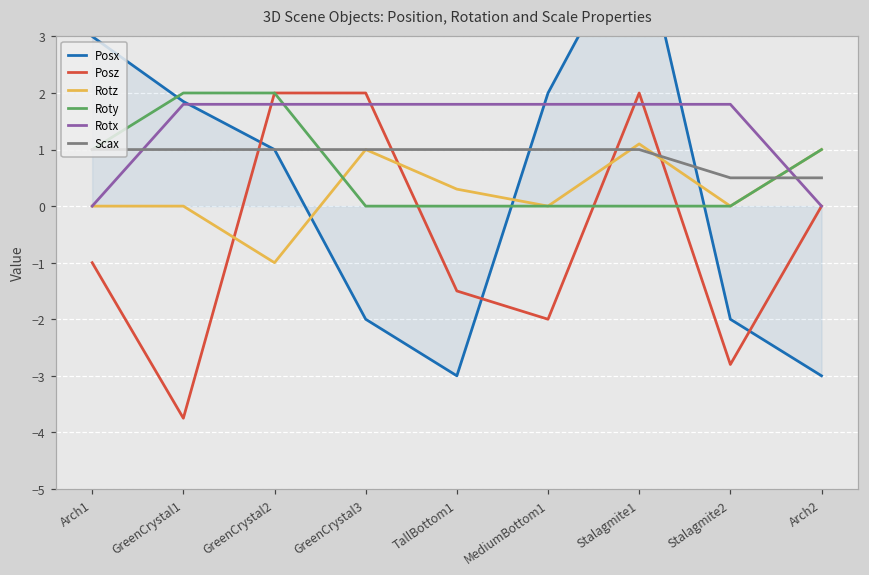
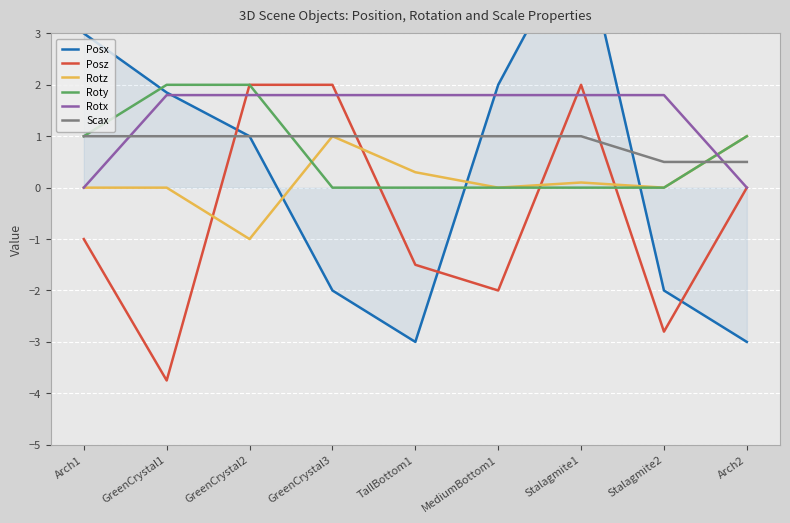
  {
    "Posz": {
      "Arch1": -1.0,
      "GreenCrystal1": -3.8,
      "GreenCrystal3": 2.0,
      "TallBottom1": -1.5,
      "MediumBottom1": -2.0,
      "Stalagmite1": 2.0,
      "Stalagmite2": -2.8
    },
    "Rotz": {
      "GreenCrystal1": 0.0,
      "GreenCrystal2": -1.0,
      "TallBottom1": 0.3,
-     "Stalagmite1": 1.1
+     "Stalagmite1": 0.1
    },
    "Roty": {
      "GreenCrystal1": 2.0,
      "Stalagmite1": 0.0
    }
  }
